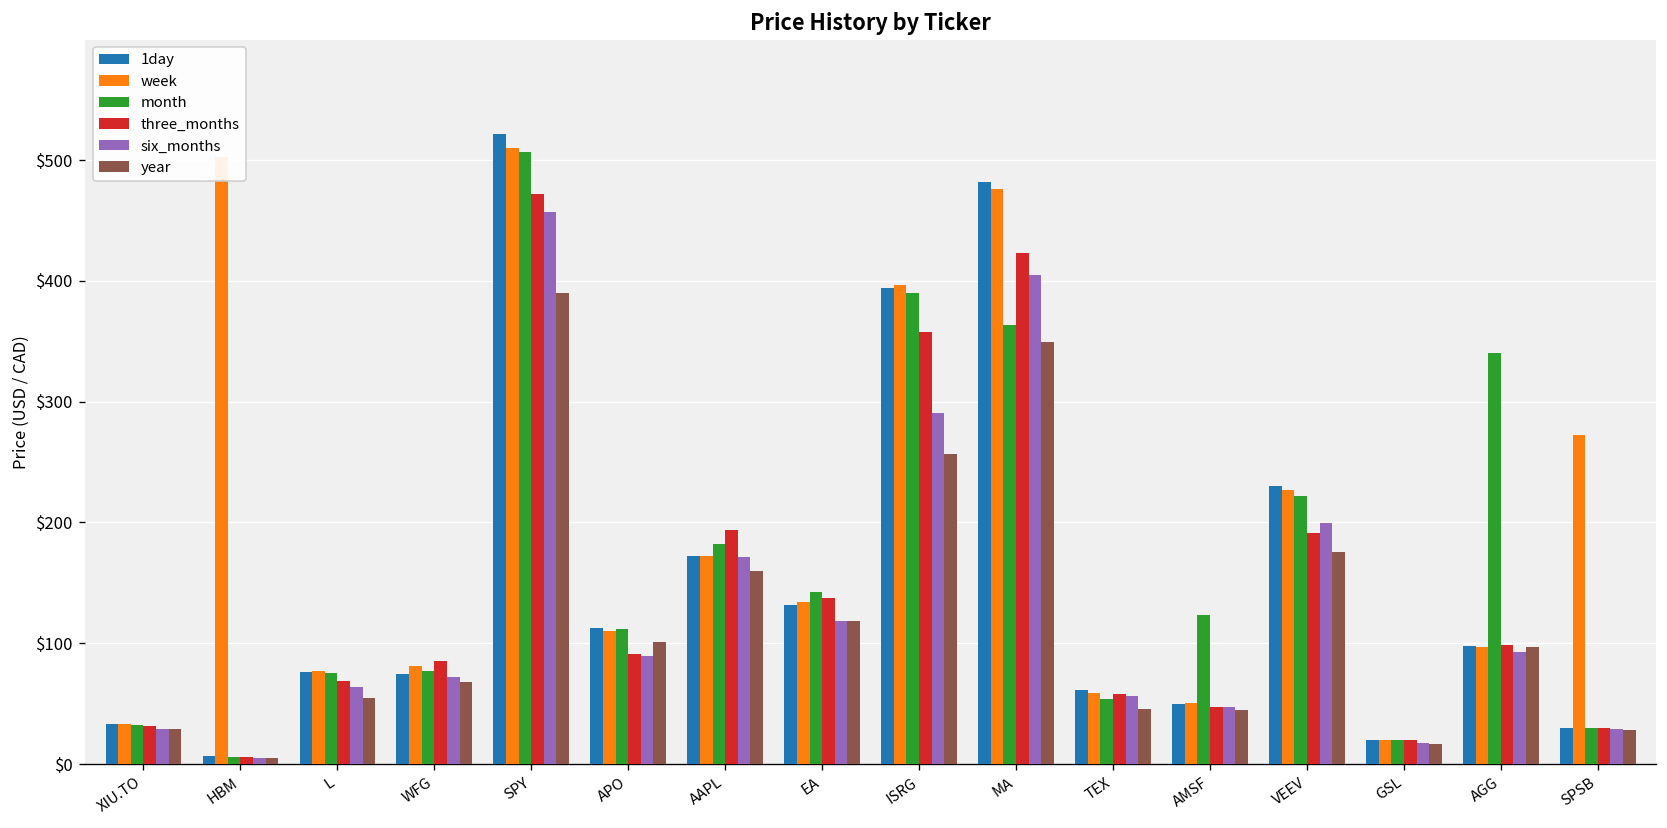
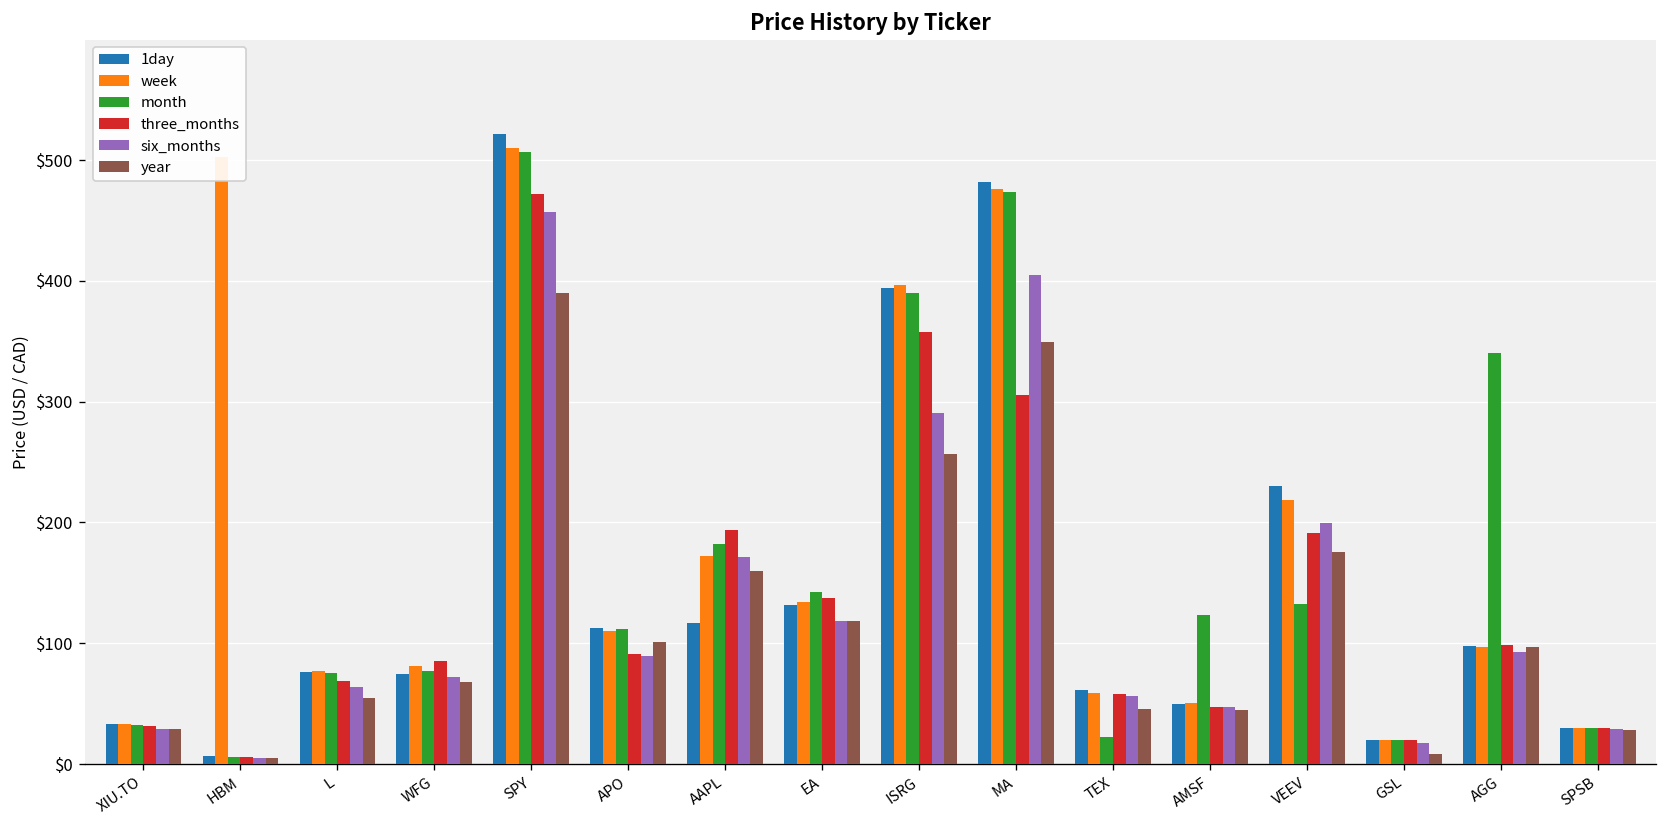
  {
    "1day": {
      "XIU.TO": "$33",
      "HBM": "$7",
      "L": "$76",
      "WFG": "$75",
      "SPY": "$521",
      "APO": "$113",
-     "AAPL": "$172",
+     "AAPL": "$117",
      "EA": "$132",
      "ISRG": "$394",
      "MA": "$482",
      "TEX": "$62",
      "AMSF": "$50",
      "VEEV": "$230",
      "GSL": "$20",
      "AGG": "$98",
      "SPSB": "$30"
    },
    "week": {
      "XIU.TO": "$33",
      "L": "$77",
      "WFG": "$81",
      "SPY": "$510",
      "APO": "$110",
      "AAPL": "$173",
      "EA": "$134",
      "ISRG": "$396",
      "MA": "$476",
      "TEX": "$59",
      "AMSF": "$51",
-     "VEEV": "$227",
+     "VEEV": "$219",
      "GSL": "$20",
      "AGG": "$97",
-     "SPSB": "$273"
+     "SPSB": "$30"
    },
    "month": {
      "XIU.TO": "$33",
      "HBM": "$6",
      "L": "$75",
      "WFG": "$77",
      "SPY": "$506",
      "APO": "$112",
      "AAPL": "$183",
      "EA": "$142",
      "ISRG": "$390",
-     "MA": "$364",
-     "TEX": "$54",
+     "MA": "$473",
+     "TEX": "$22",
      "AMSF": "$123",
-     "VEEV": "$222",
+     "VEEV": "$132",
      "GSL": "$20",
      "AGG": "$340",
      "SPSB": "$30"
    },
    "three_months": {
      "XIU.TO": "$32",
      "HBM": "$6",
      "L": "$69",
      "WFG": "$85",
      "SPY": "$472",
      "APO": "$91",
      "AAPL": "$193",
      "EA": "$137",
      "ISRG": "$358",
-     "MA": "$423",
+     "MA": "$306",
      "TEX": "$58",
      "AMSF": "$47",
      "VEEV": "$191",
      "GSL": "$20",
      "AGG": "$99",
      "SPSB": "$29"
    },
    "six_months": {
      "XIU.TO": "$29",
      "HBM": "$5",
      "L": "$64",
      "WFG": "$72",
      "SPY": "$457",
      "APO": "$89",
      "AAPL": "$172",
      "EA": "$118",
      "ISRG": "$291",
      "MA": "$405",
      "TEX": "$56",
      "AMSF": "$47",
      "VEEV": "$199",
      "GSL": "$18",
      "AGG": "$93",
      "SPSB": "$29"
    },
    "year": {
      "XIU.TO": "$29",
      "HBM": "$5",
      "L": "$54",
      "WFG": "$68",
      "SPY": "$390",
      "APO": "$101",
      "AAPL": "$159",
      "EA": "$118",
      "ISRG": "$256",
      "MA": "$350",
      "TEX": "$45",
      "AMSF": "$45",
      "VEEV": "$176",
-     "GSL": "$17",
+     "GSL": "$8",
      "AGG": "$97",
      "SPSB": "$28"
    }
  }
